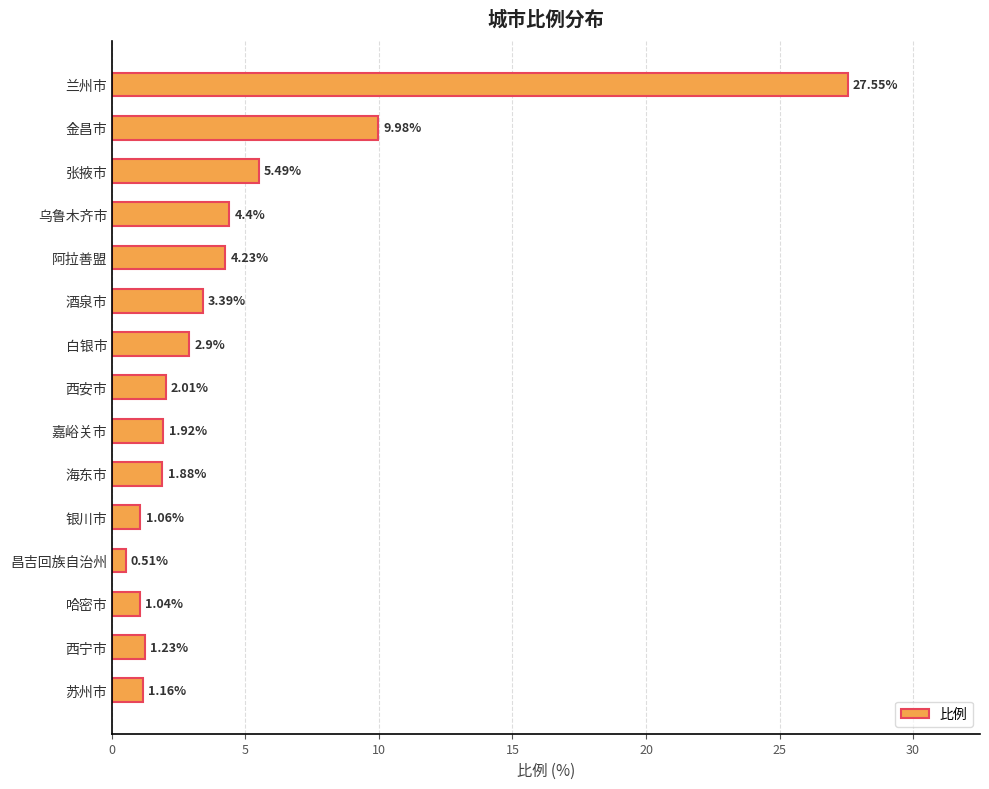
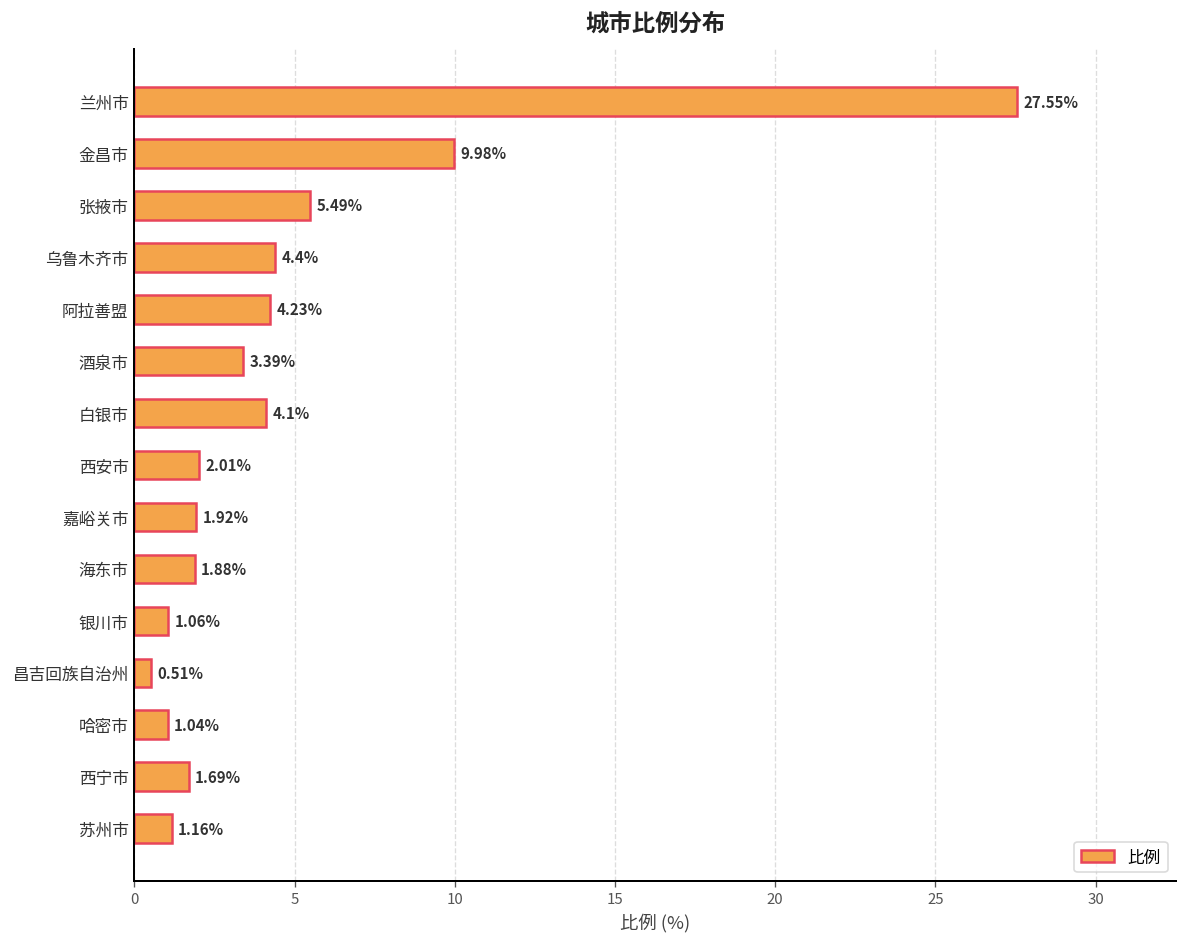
  {
    "兰州市": "27.55%",
    "金昌市": "9.98%",
    "张掖市": "5.49%",
    "乌鲁木齐市": "4.4%",
    "阿拉善盟": "4.23%",
    "酒泉市": "3.39%",
-   "白银市": "2.9%",
+   "白银市": "4.1%",
    "西安市": "2.01%",
    "嘉峪关市": "1.92%",
    "海东市": "1.88%",
    "银川市": "1.06%",
    "昌吉回族自治州": "0.51%",
    "哈密市": "1.04%",
-   "西宁市": "1.23%",
+   "西宁市": "1.69%",
    "苏州市": "1.16%"
  }
